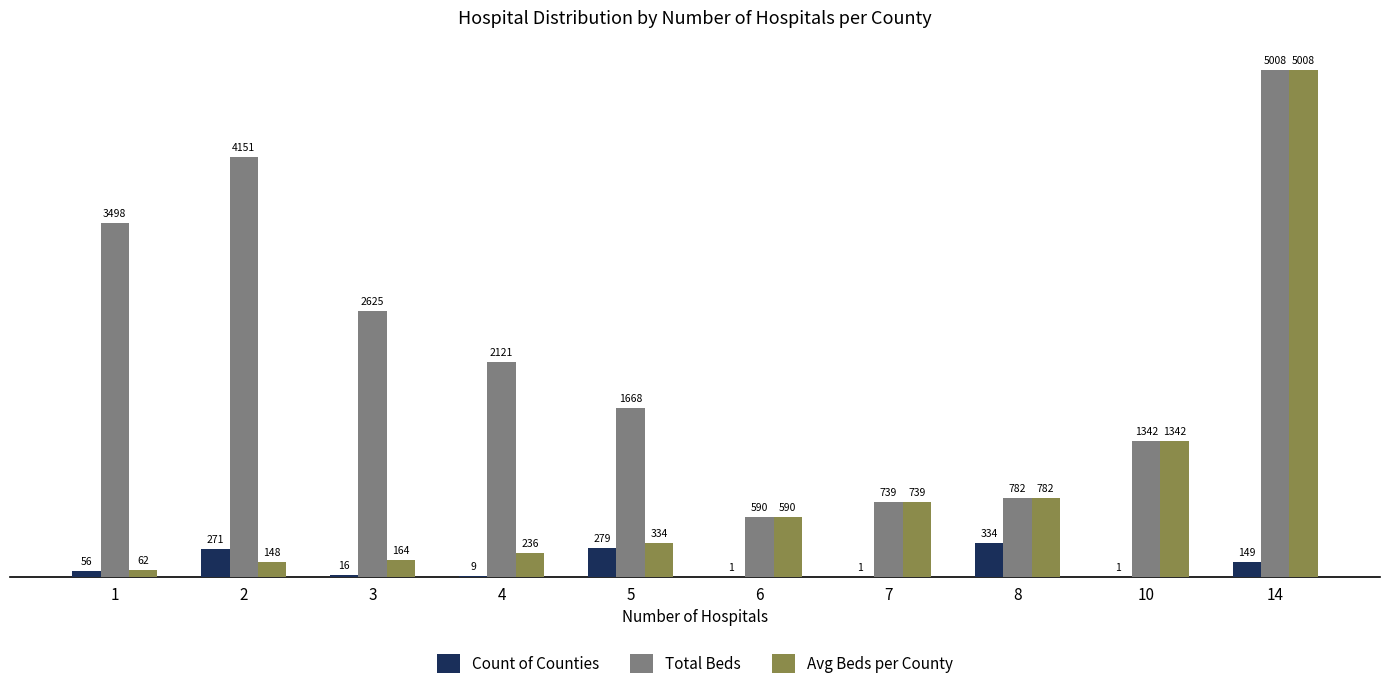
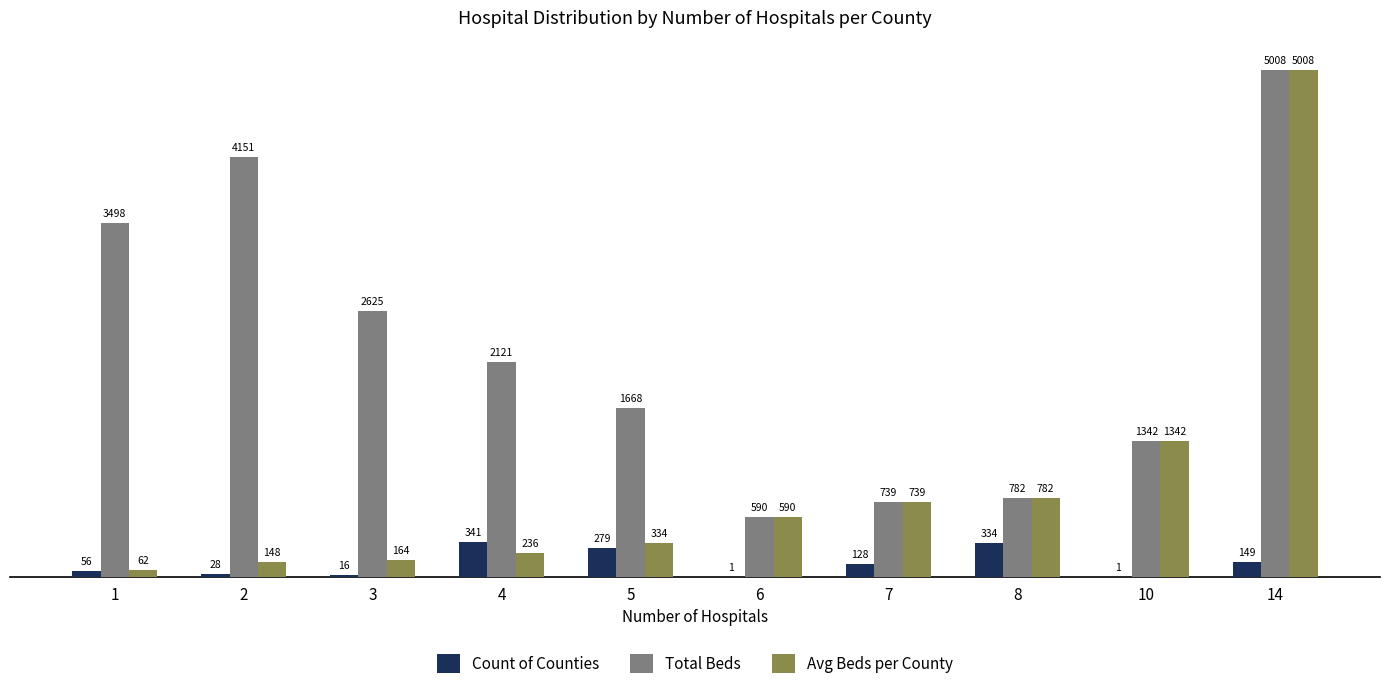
  {
    "Count of Counties": {
      "1": 56,
-     "2": 271,
+     "2": 28,
      "3": 16,
-     "4": 9,
+     "4": 341,
      "5": 279,
      "6": 1,
-     "7": 1,
+     "7": 128,
      "8": 334,
      "10": 1,
      "14": 149
    }
  }
